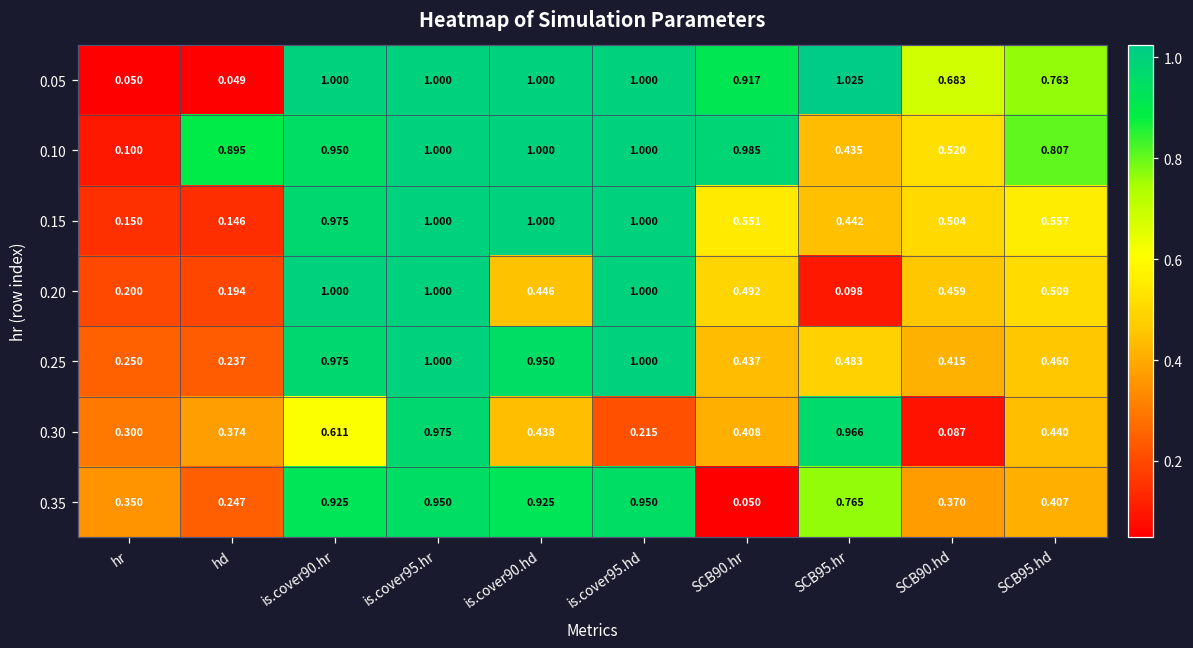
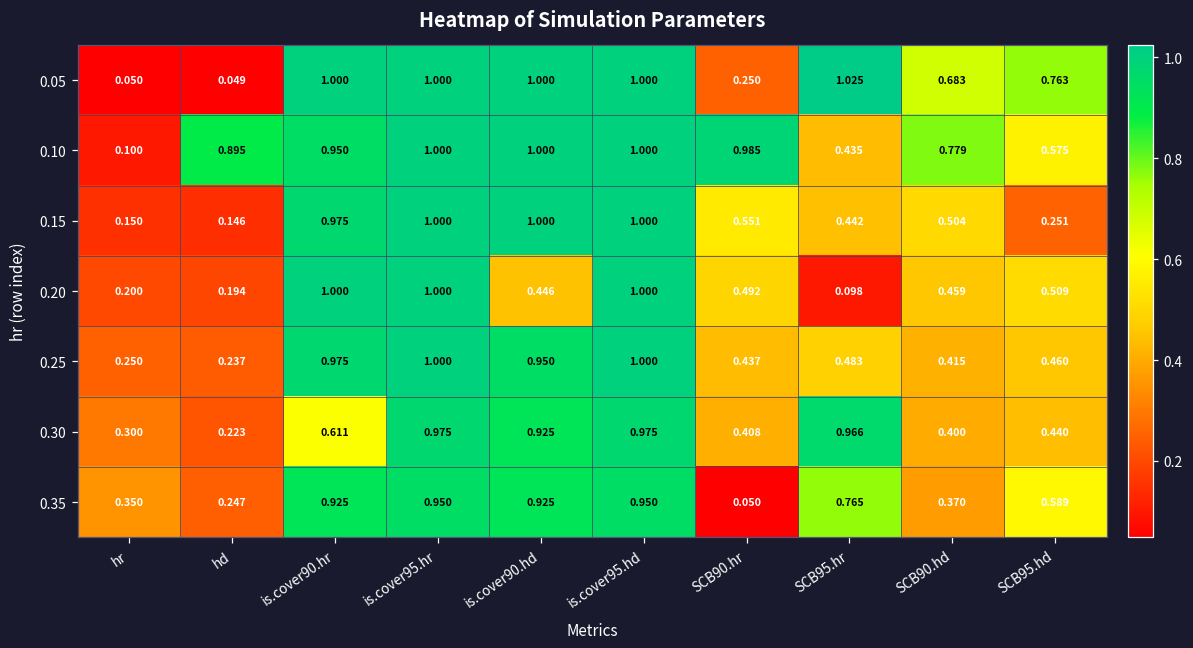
  {
    "0.05": {
      "hr": 0.050,
      "hd": 0.049,
      "is.cover90.hr": 1.000,
      "is.cover95.hr": 1.000,
      "is.cover90.hd": 1.000,
      "is.cover95.hd": 1.000,
-     "SCB90.hr": 0.917,
+     "SCB90.hr": 0.250,
      "SCB95.hr": 1.025,
      "SCB90.hd": 0.683,
      "SCB95.hd": 0.763
    },
    "0.10": {
      "hr": 0.100,
      "hd": 0.895,
      "is.cover90.hr": 0.950,
      "is.cover95.hr": 1.000,
      "is.cover90.hd": 1.000,
      "is.cover95.hd": 1.000,
      "SCB90.hr": 0.985,
      "SCB95.hr": 0.435,
-     "SCB90.hd": 0.520,
-     "SCB95.hd": 0.807
+     "SCB90.hd": 0.779,
+     "SCB95.hd": 0.575
    },
    "0.15": {
      "hr": 0.150,
      "hd": 0.146,
      "is.cover90.hr": 0.975,
      "is.cover95.hr": 1.000,
      "is.cover90.hd": 1.000,
      "is.cover95.hd": 1.000,
      "SCB90.hr": 0.551,
      "SCB95.hr": 0.442,
      "SCB90.hd": 0.504,
-     "SCB95.hd": 0.557
+     "SCB95.hd": 0.251
    },
    "0.20": {
      "hr": 0.200,
      "hd": 0.194,
      "is.cover90.hr": 1.000,
      "is.cover95.hr": 1.000,
      "is.cover90.hd": 0.446,
      "is.cover95.hd": 1.000,
      "SCB90.hr": 0.492,
      "SCB95.hr": 0.098,
      "SCB90.hd": 0.459,
      "SCB95.hd": 0.509
    },
    "0.25": {
      "hr": 0.250,
      "hd": 0.237,
      "is.cover90.hr": 0.975,
      "is.cover95.hr": 1.000,
      "is.cover90.hd": 0.950,
      "is.cover95.hd": 1.000,
      "SCB90.hr": 0.437,
      "SCB95.hr": 0.483,
      "SCB90.hd": 0.415,
      "SCB95.hd": 0.460
    },
    "0.30": {
      "hr": 0.300,
-     "hd": 0.374,
+     "hd": 0.223,
      "is.cover90.hr": 0.611,
      "is.cover95.hr": 0.975,
-     "is.cover90.hd": 0.438,
-     "is.cover95.hd": 0.215,
+     "is.cover90.hd": 0.925,
+     "is.cover95.hd": 0.975,
      "SCB90.hr": 0.408,
      "SCB95.hr": 0.966,
-     "SCB90.hd": 0.087,
+     "SCB90.hd": 0.400,
      "SCB95.hd": 0.440
    },
    "0.35": {
      "hr": 0.350,
      "hd": 0.247,
      "is.cover90.hr": 0.925,
      "is.cover95.hr": 0.950,
      "is.cover90.hd": 0.925,
      "is.cover95.hd": 0.950,
      "SCB90.hr": 0.050,
      "SCB95.hr": 0.765,
      "SCB90.hd": 0.370,
-     "SCB95.hd": 0.407
+     "SCB95.hd": 0.589
    }
  }
